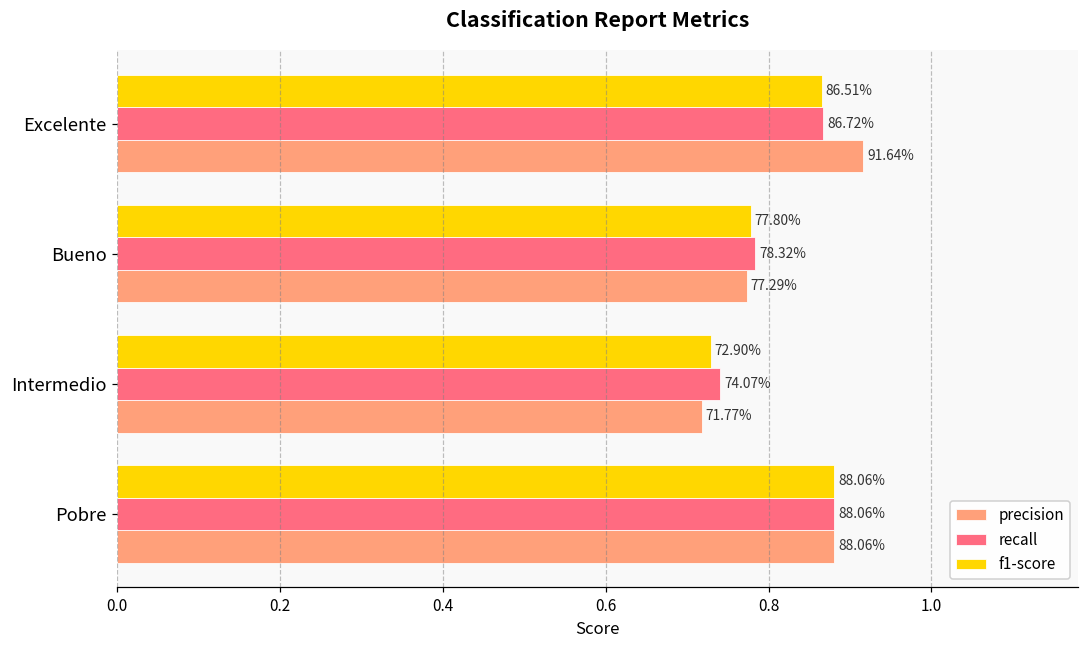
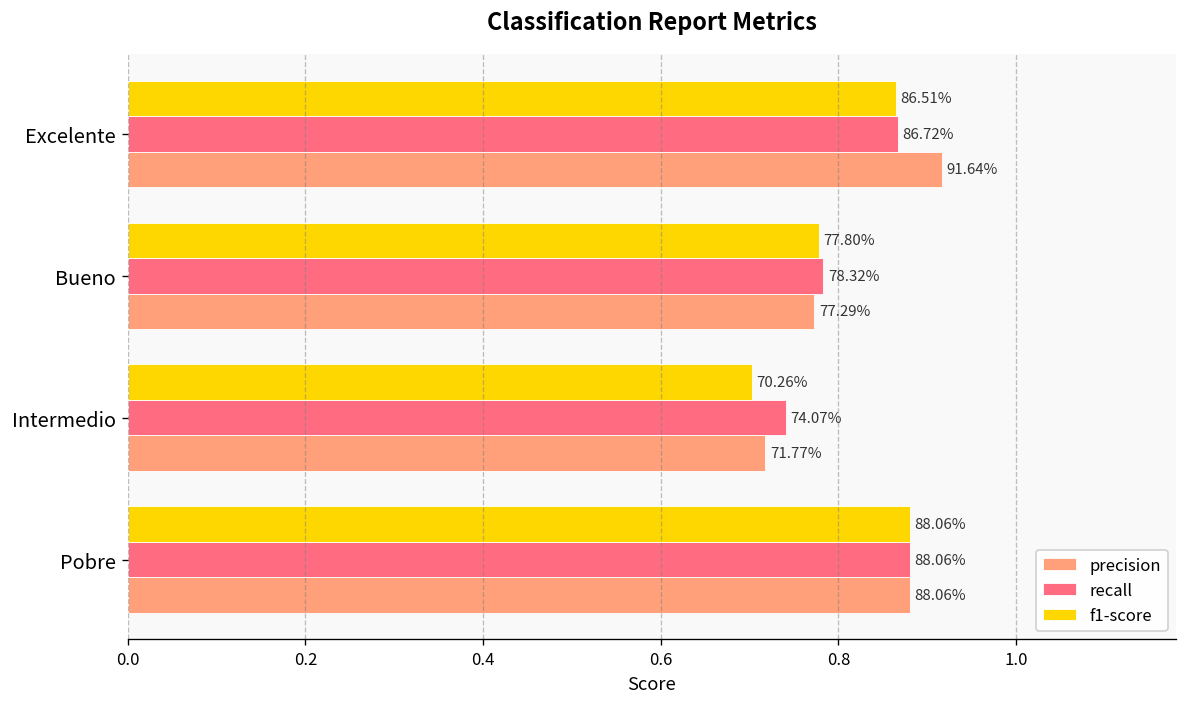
  {
    "f1-score": {
      "Excelente": "86.51%",
      "Bueno": "77.80%",
-     "Intermedio": "72.90%",
+     "Intermedio": "70.26%",
      "Pobre": "88.06%"
    }
  }
